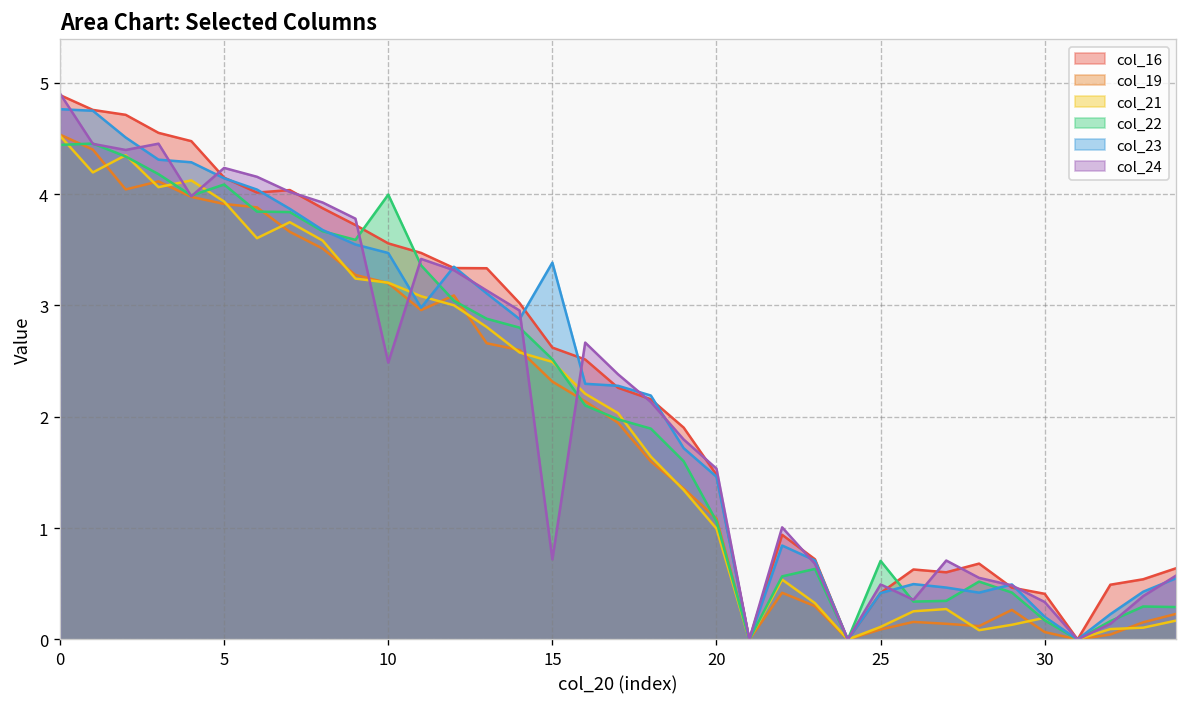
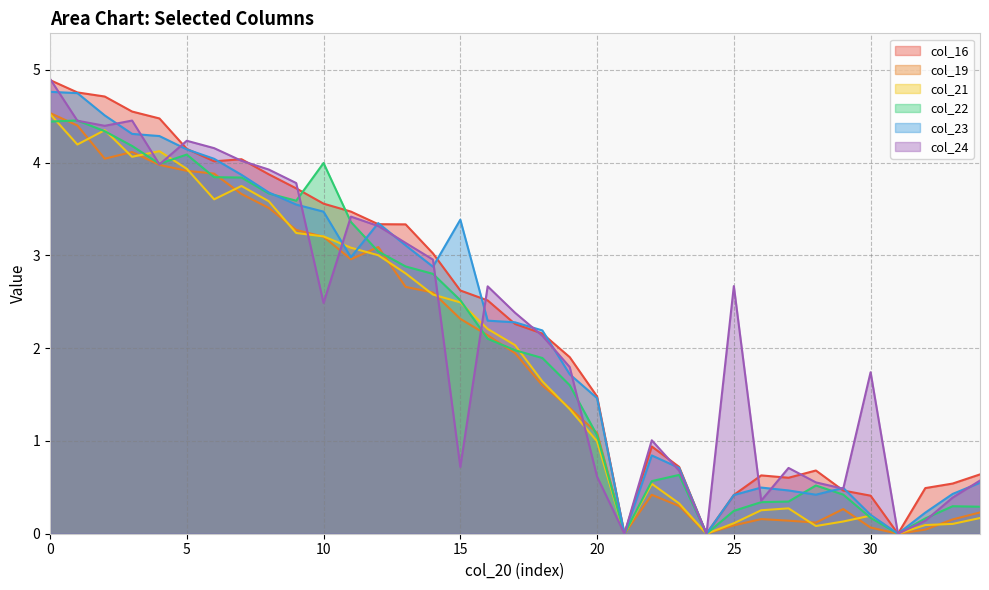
  {
    "col_22": {
      "0": 4.4,
      "5": 4.1,
      "10": 4.0,
-     "25": 0.7
+     "25": 0.2
    },
    "col_23": {
      "0": 4.8,
      "10": 3.5,
      "15": 3.4
    },
    "col_24": {
      "5": 4.2,
      "10": 2.5,
      "15": 0.7,
-     "20": 1.5,
-     "25": 0.5,
-     "30": 0.3
+     "20": 0.6,
+     "25": 2.7,
+     "30": 1.7
    }
  }
